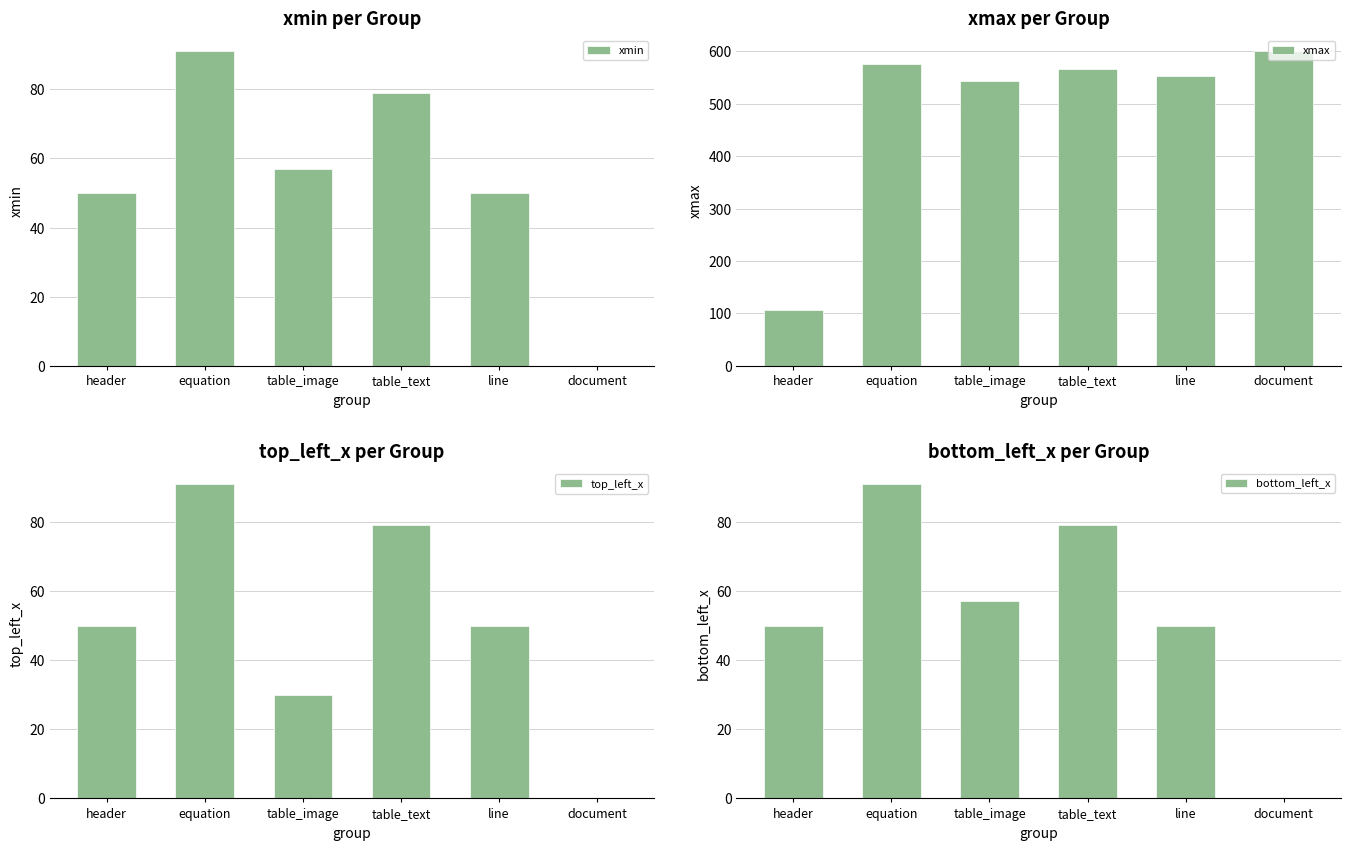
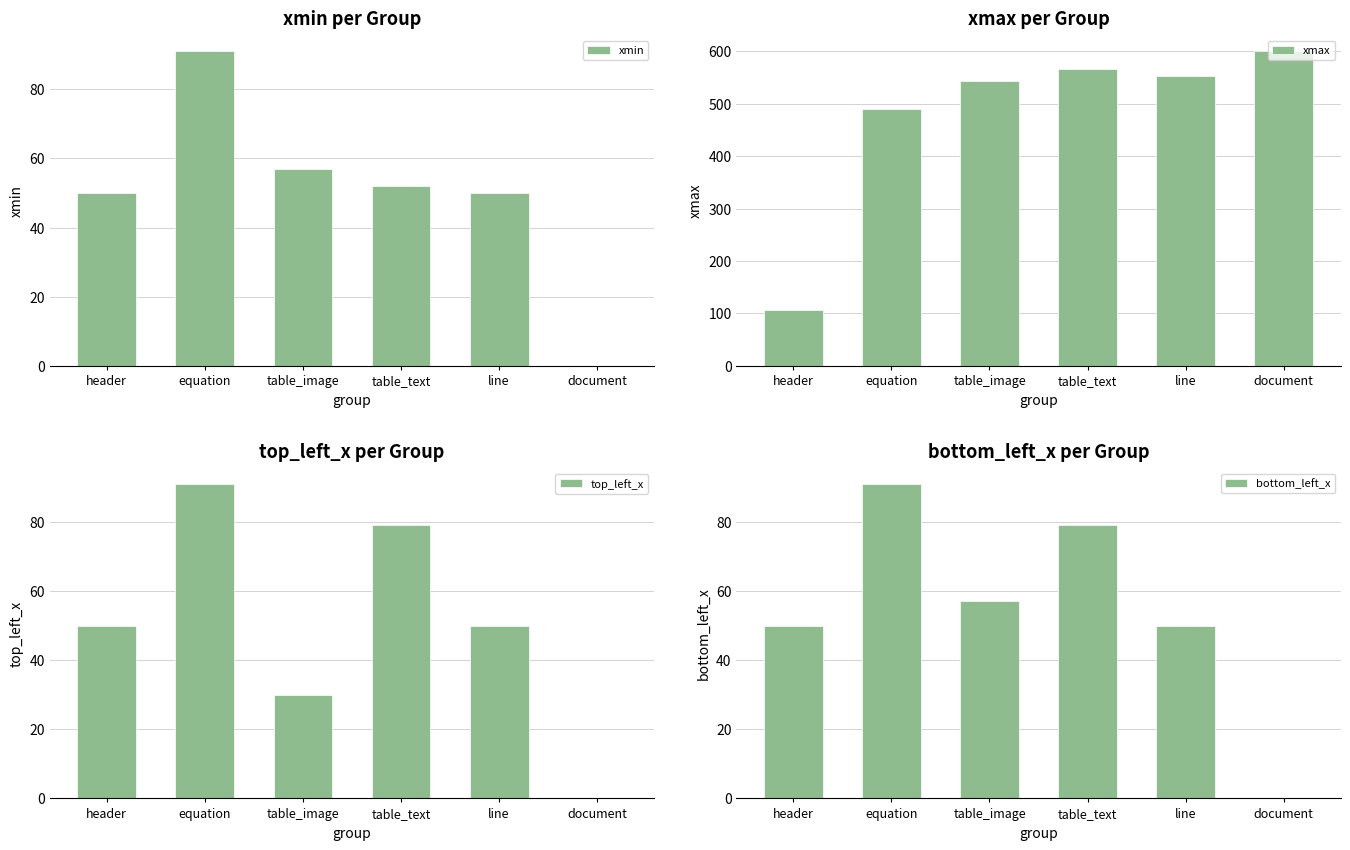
  {
    "xmin per Group": {
      "header": 50,
      "equation": 91,
      "table_image": 57,
-     "table_text": 79,
+     "table_text": 52,
      "line": 50,
      "document": 0
    },
    "xmax per Group": {
      "header": 110,
-     "equation": 580,
+     "equation": 490,
      "table_image": 540,
      "table_text": 570,
      "line": 550
    },
    "top_left_x per Group": {
      "header": 50,
      "equation": 91,
      "table_image": 30,
      "table_text": 79,
      "line": 50,
      "document": 0
    },
    "bottom_left_x per Group": {
      "header": 50,
      "equation": 91,
      "table_image": 57,
      "table_text": 79,
      "line": 50,
      "document": 0
    }
  }
